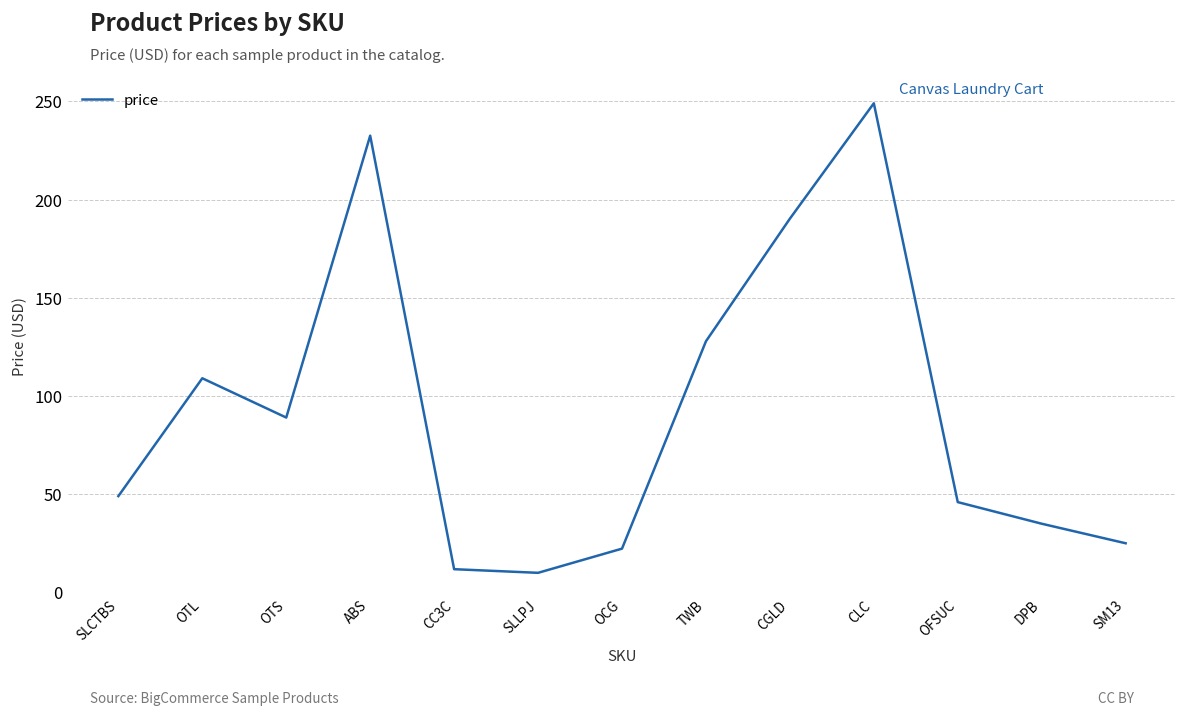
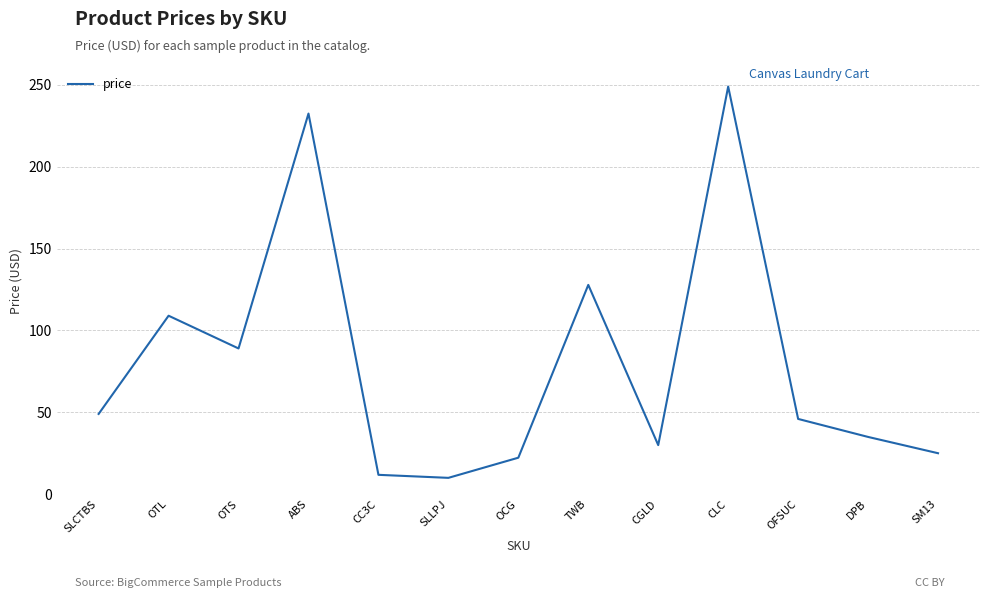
  {
    "SLCTBS": 49,
    "OTL": 109,
    "OTS": 89,
    "ABS": 233,
    "CC3C": 12,
    "SLLPJ": 10,
    "OCG": 22,
    "TWB": 128,
-   "CGLD": 190,
+   "CGLD": 30,
    "CLC": 249,
    "OFSUC": 46,
    "DPB": 35,
    "SM13": 25
  }
